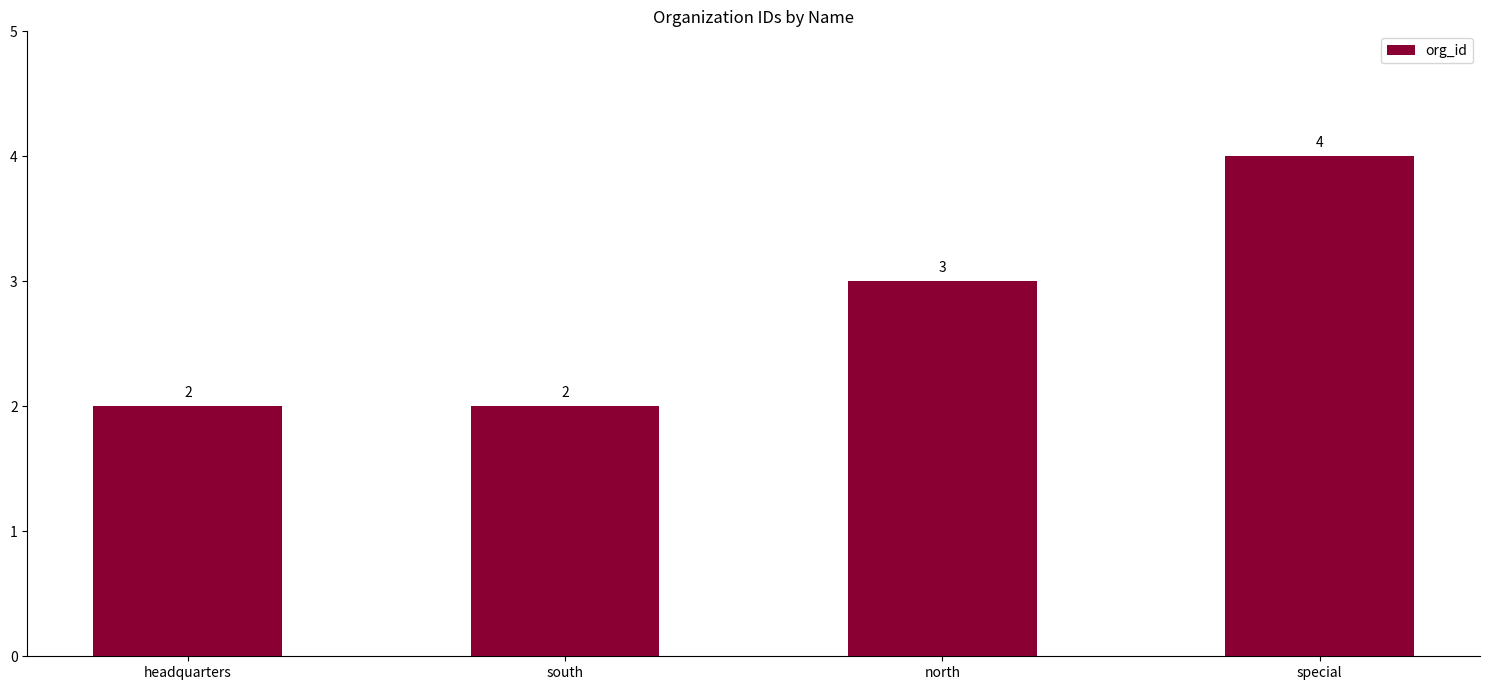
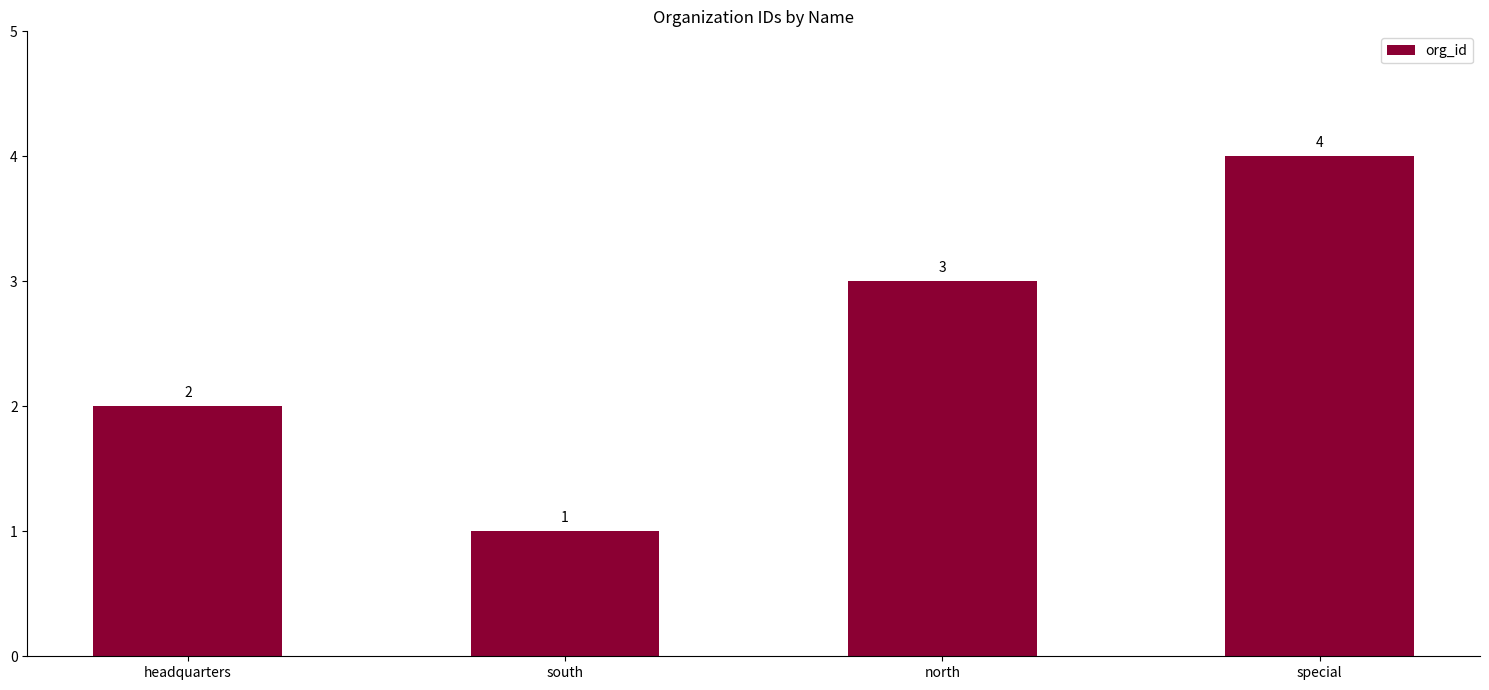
  {
    "headquarters": 2,
-   "south": 2,
+   "south": 1,
    "north": 3,
    "special": 4
  }
